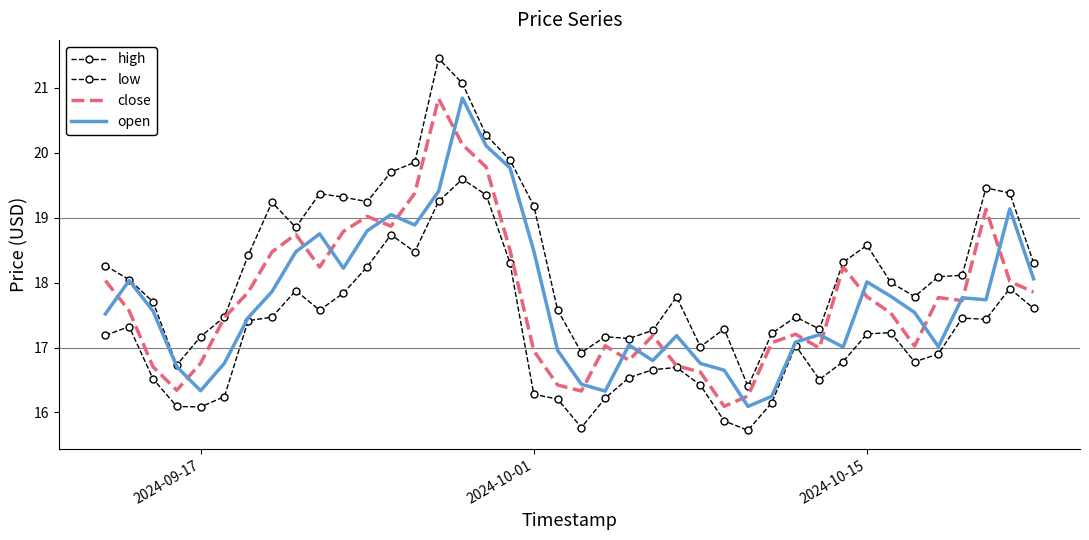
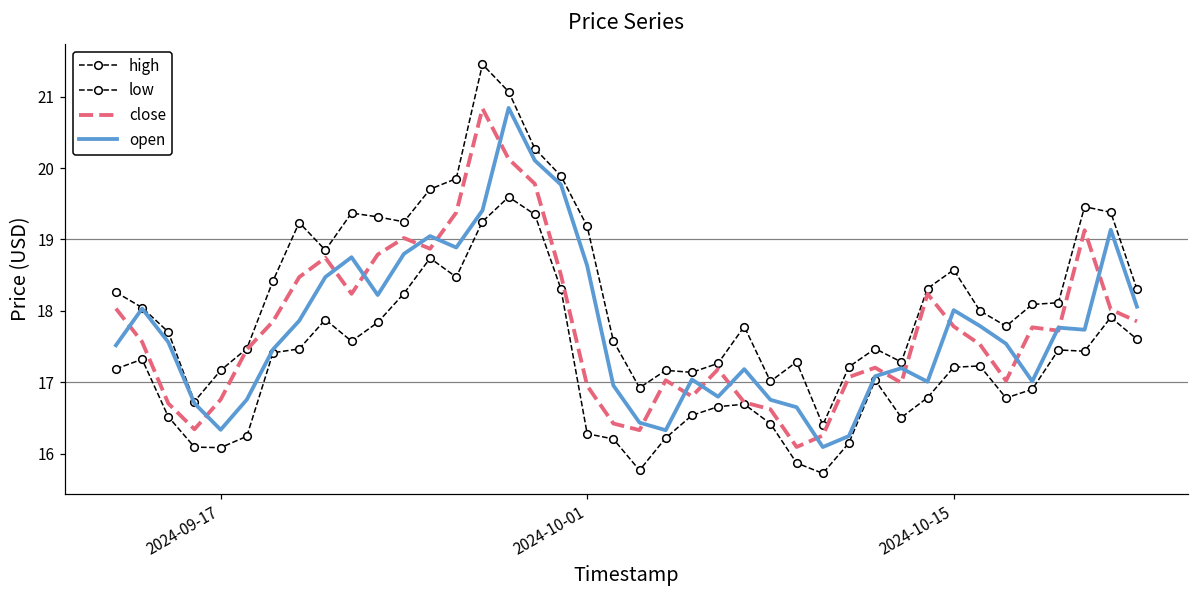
  {
    "close": {
      "2024-09-17": 16.8,
      "2024-10-01": 17.0,
      "2024-10-15": 17.8
    },
    "open": {
      "2024-09-17": 16.3,
-     "2024-10-01": 18.5,
+     "2024-10-01": 18.6,
      "2024-10-15": 18.0
    }
  }
